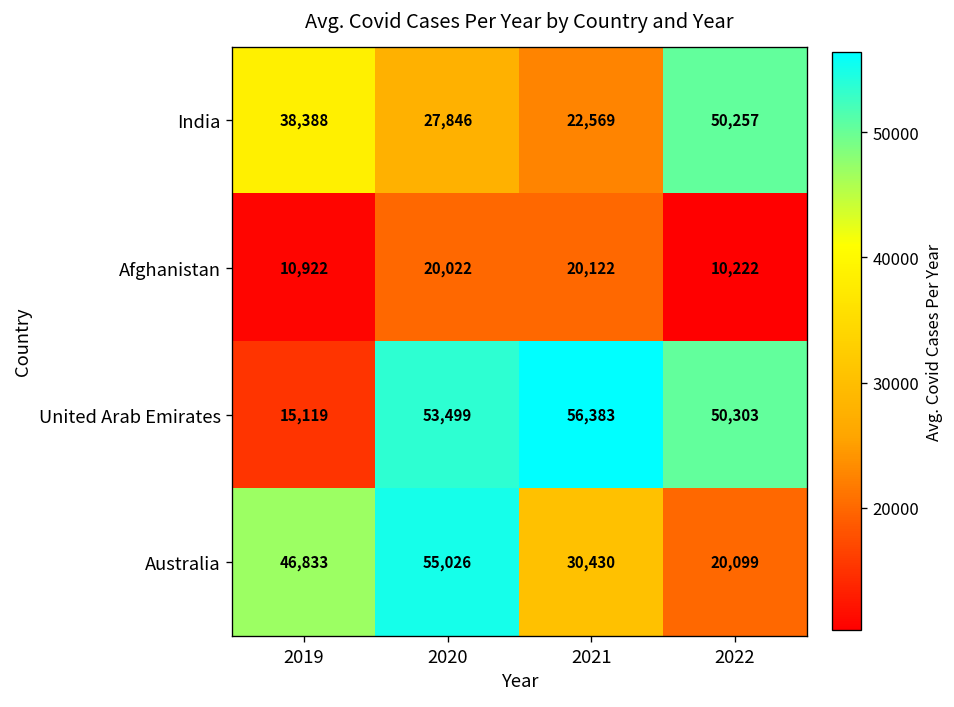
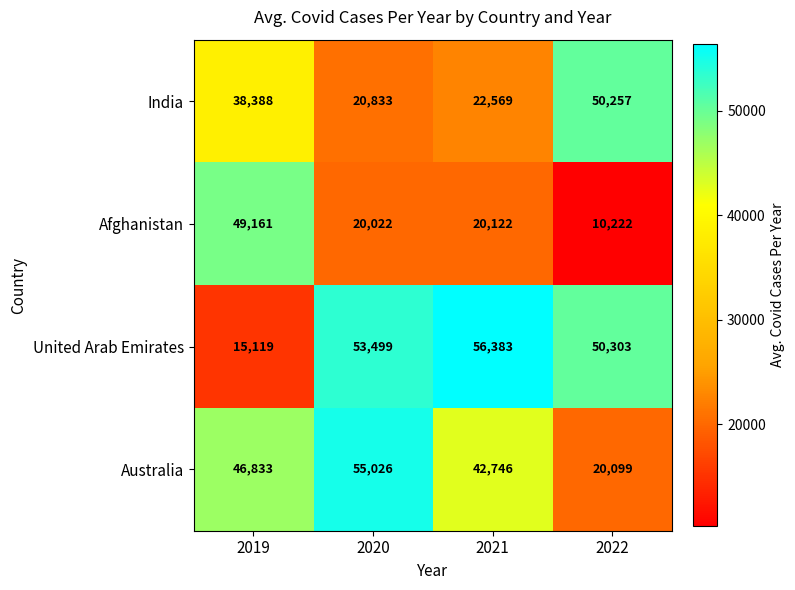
  {
    "India": {
      "2019": "38,388",
-     "2020": "27,846",
+     "2020": "20,833",
      "2021": "22,569",
      "2022": "50,257"
    },
    "Afghanistan": {
-     "2019": "10,922",
+     "2019": "49,161",
      "2020": "20,022",
      "2021": "20,122",
      "2022": "10,222"
    },
    "United Arab Emirates": {
      "2019": "15,119",
      "2020": "53,499",
      "2021": "56,383",
      "2022": "50,303"
    },
    "Australia": {
      "2019": "46,833",
      "2020": "55,026",
-     "2021": "30,430",
+     "2021": "42,746",
      "2022": "20,099"
    }
  }
